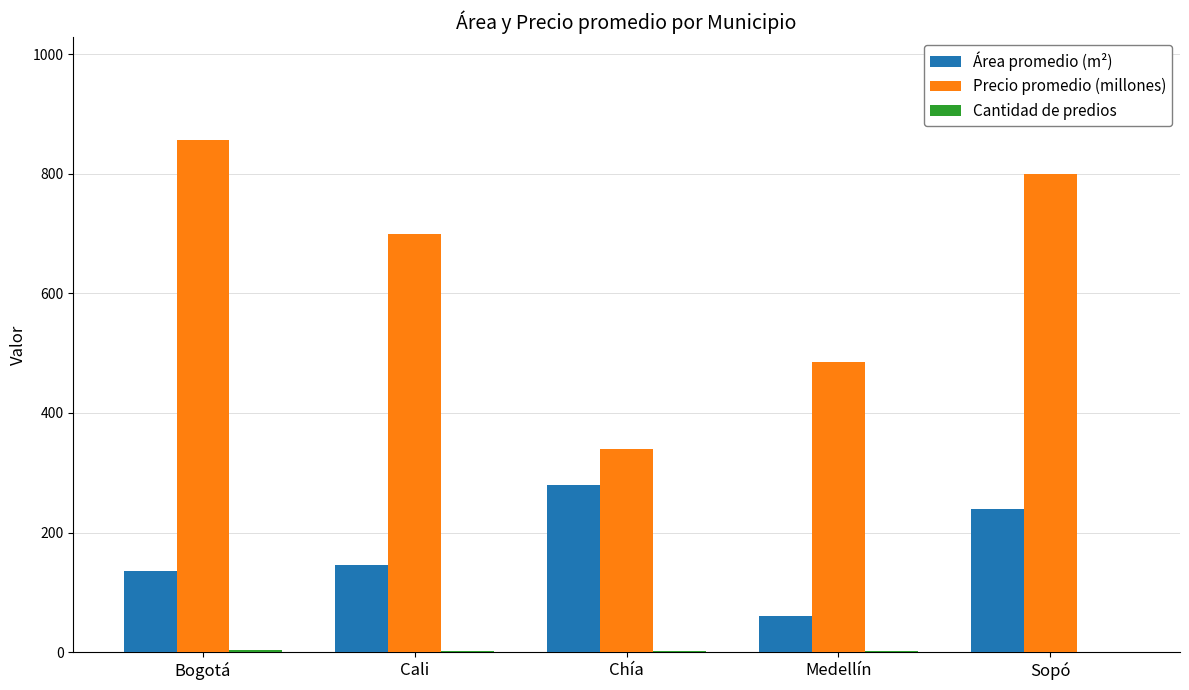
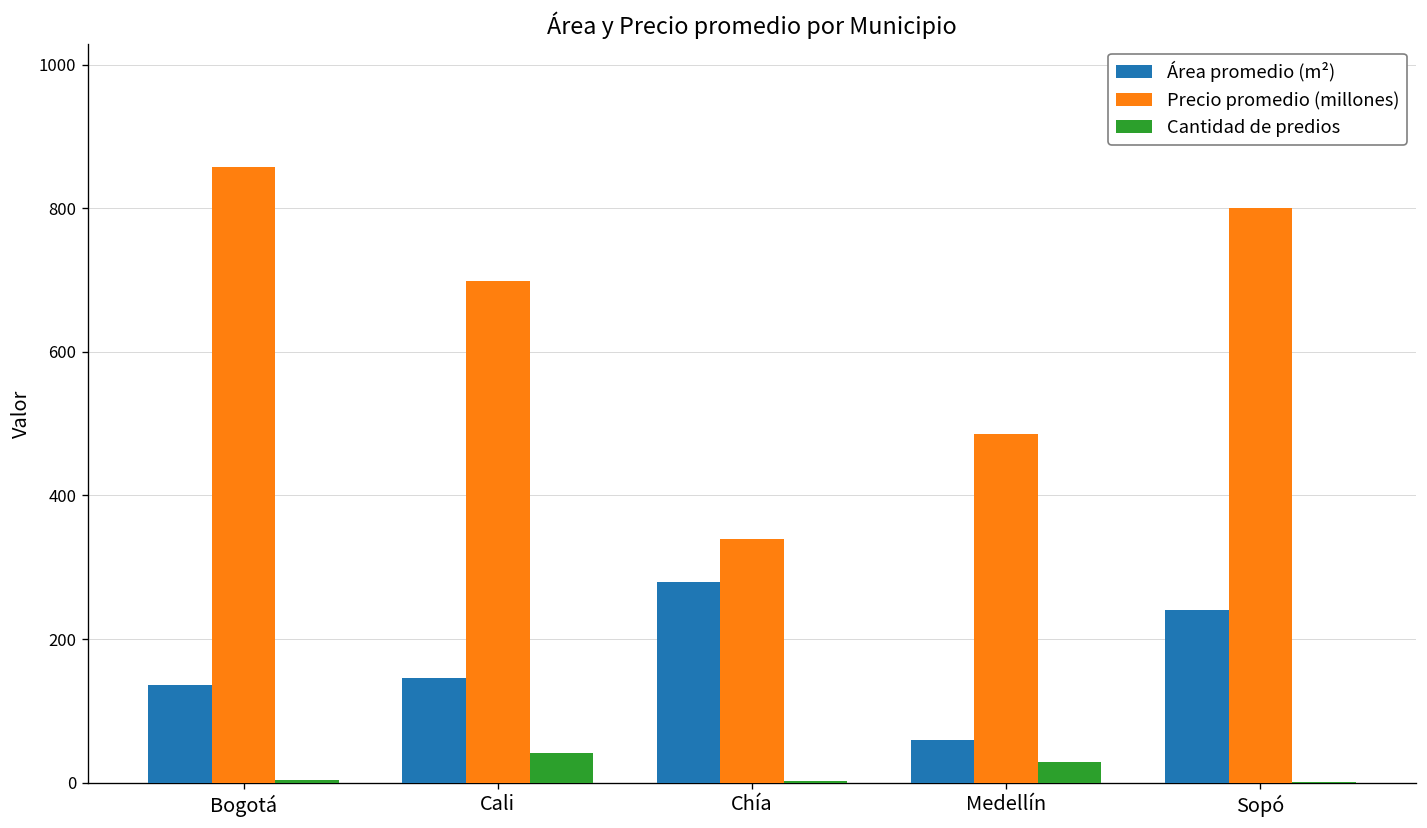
  {
    "Área promedio (m²)": {
      "Bogotá": 140,
      "Cali": 150,
      "Chía": 280,
      "Medellín": 60,
      "Sopó": 240
    },
    "Precio promedio (millones)": {
      "Bogotá": 860,
      "Cali": 700,
      "Chía": 340,
      "Medellín": 490,
      "Sopó": 800
    },
    "Cantidad de predios": {
-     "Cali": 0,
-     "Medellín": 0
+     "Cali": 40,
+     "Medellín": 30
    }
  }
